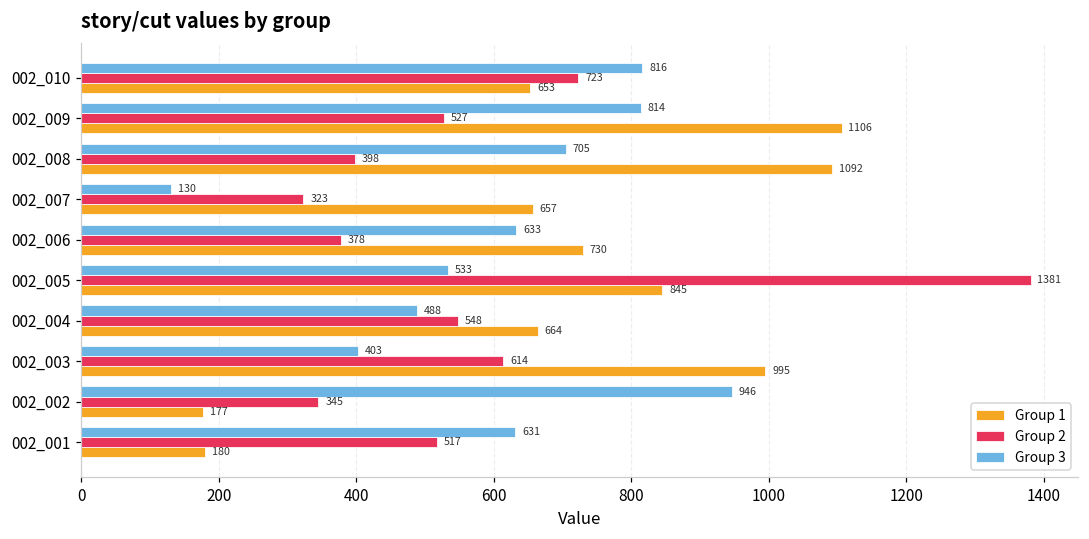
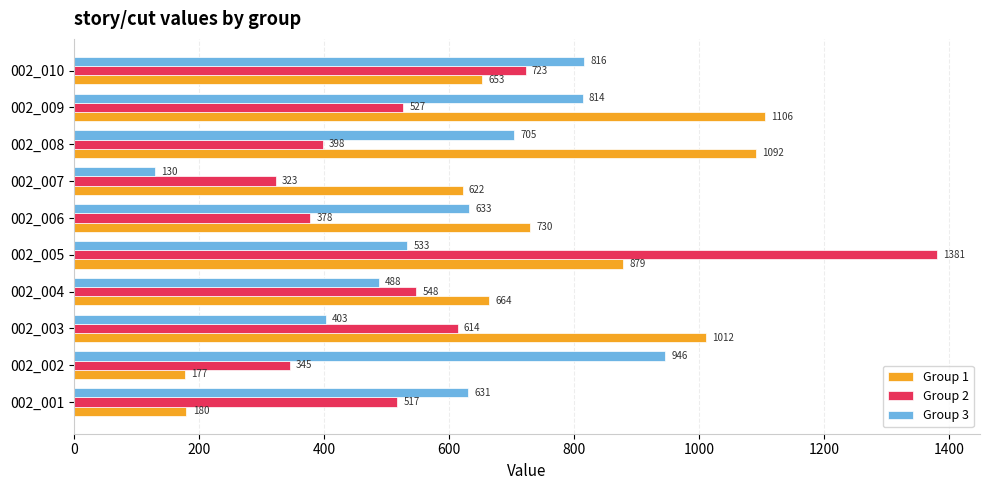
  {
    "Group 1": {
      "002_010": 653,
      "002_009": 1106,
      "002_008": 1092,
-     "002_007": 657,
+     "002_007": 622,
      "002_006": 730,
-     "002_005": 845,
+     "002_005": 879,
      "002_004": 664,
-     "002_003": 995,
+     "002_003": 1012,
      "002_002": 177,
      "002_001": 180
    },
    "Group 2": {
      "002_010": 723,
      "002_009": 527,
      "002_008": 398,
      "002_007": 323,
      "002_006": 378,
      "002_005": 1381,
      "002_004": 548,
      "002_003": 614,
      "002_002": 345,
      "002_001": 517
    },
    "Group 3": {
      "002_010": 816,
      "002_009": 814,
      "002_008": 705,
      "002_007": 130,
      "002_006": 633,
      "002_005": 533,
      "002_004": 488,
      "002_003": 403,
      "002_002": 946,
      "002_001": 631
    }
  }
